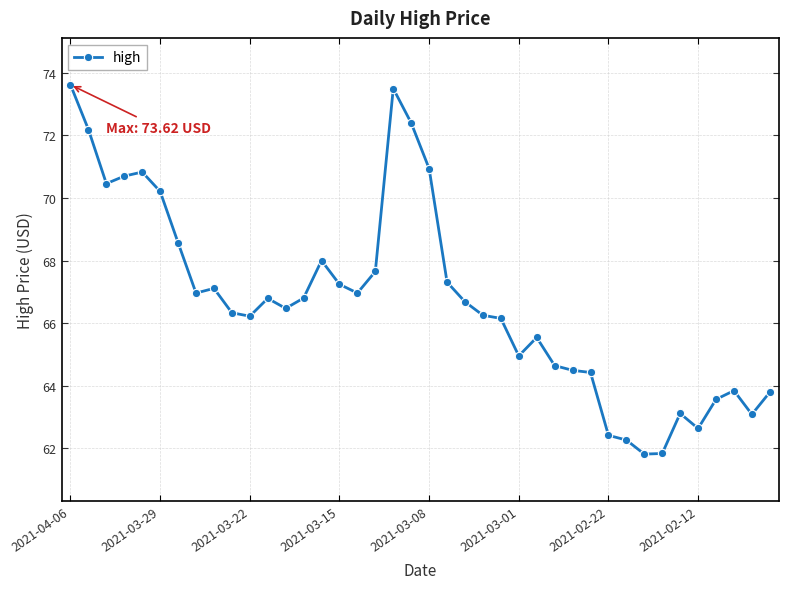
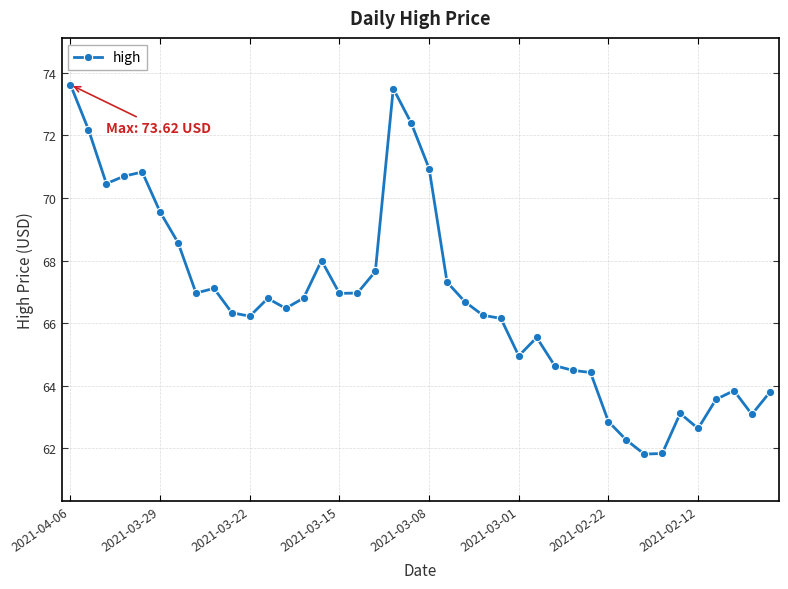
  {
    "2021-04-06": 73.6,
-   "2021-03-29": 70.2,
+   "2021-03-29": 69.6,
    "2021-03-22": 66.2,
-   "2021-03-15": 67.2,
+   "2021-03-15": 67.0,
    "2021-03-08": 70.9,
    "2021-03-01": 65.0,
-   "2021-02-22": 62.4,
+   "2021-02-22": 62.9,
    "2021-02-12": 62.6
  }
